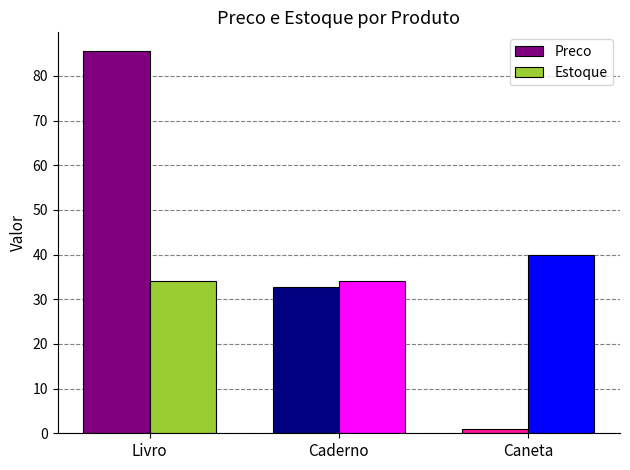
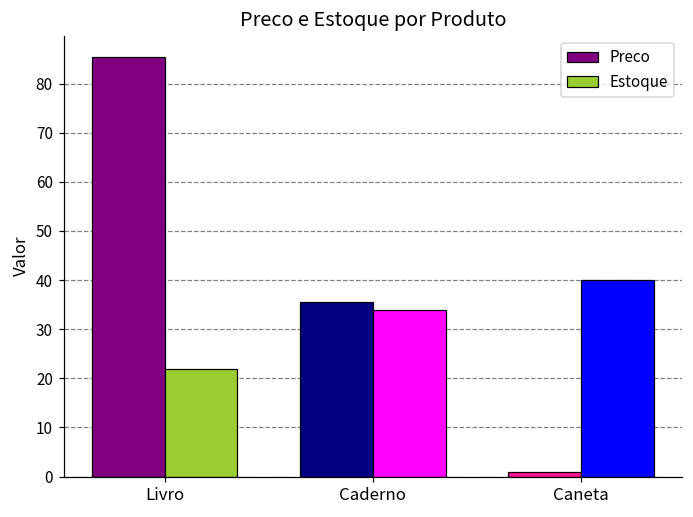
  {
    "Preco": {
      "Livro": 86,
-     "Caderno": 33,
+     "Caderno": 36,
      "Caneta": 1
    },
    "Estoque": {
-     "Livro": 34,
+     "Livro": 22,
      "Caderno": 34,
      "Caneta": 40
    }
  }
